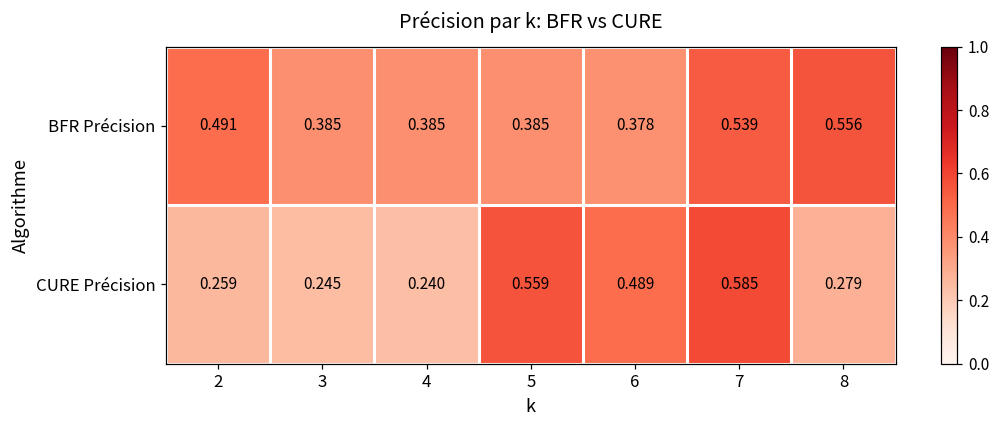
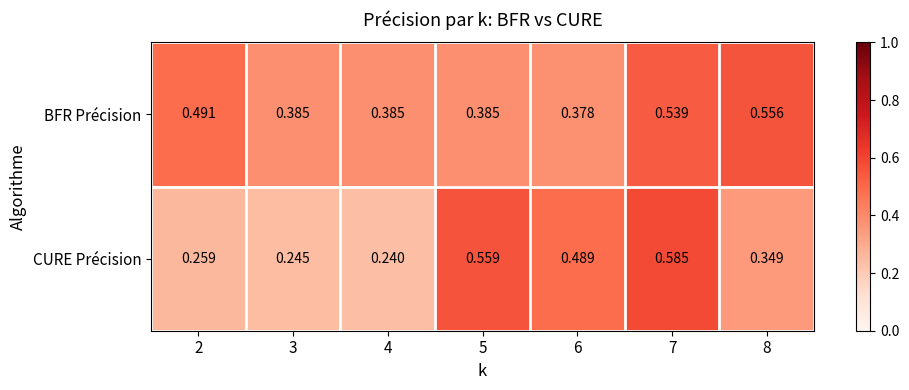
  {
    "BFR Précision": {
      "2": 0.491,
      "3": 0.385,
      "4": 0.385,
      "5": 0.385,
      "6": 0.378,
      "7": 0.539,
      "8": 0.556
    },
    "CURE Précision": {
      "2": 0.259,
      "3": 0.245,
      "4": 0.240,
      "5": 0.559,
      "6": 0.489,
      "7": 0.585,
-     "8": 0.279
+     "8": 0.349
    }
  }
